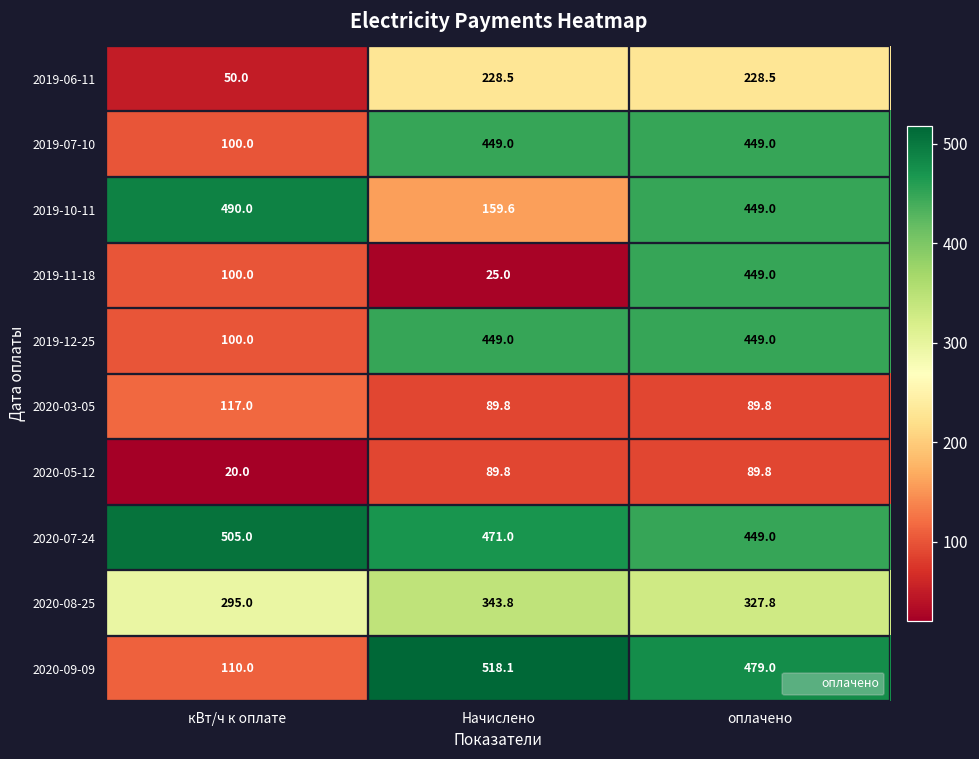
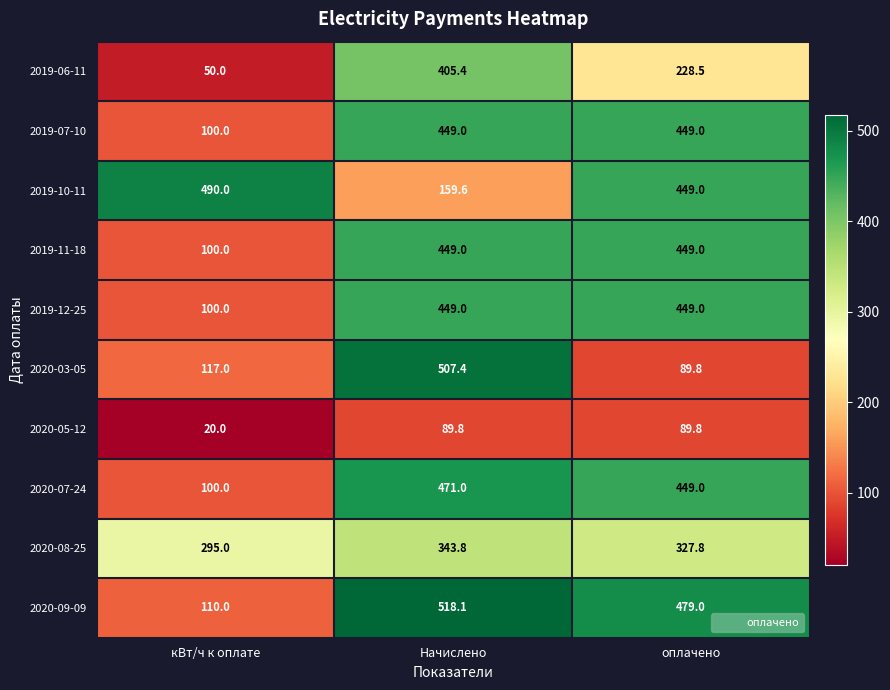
  {
    "2019-06-11": {
      "кВт/ч к оплате": 50.0,
-     "Начислено": 228.5,
+     "Начислено": 405.4,
      "оплачено": 228.5
    },
    "2019-07-10": {
      "кВт/ч к оплате": 100.0,
      "Начислено": 449.0,
      "оплачено": 449.0
    },
    "2019-10-11": {
      "кВт/ч к оплате": 490.0,
      "Начислено": 159.6,
      "оплачено": 449.0
    },
    "2019-11-18": {
      "кВт/ч к оплате": 100.0,
-     "Начислено": 25.0,
+     "Начислено": 449.0,
      "оплачено": 449.0
    },
    "2019-12-25": {
      "кВт/ч к оплате": 100.0,
      "Начислено": 449.0,
      "оплачено": 449.0
    },
    "2020-03-05": {
      "кВт/ч к оплате": 117.0,
-     "Начислено": 89.8,
+     "Начислено": 507.4,
      "оплачено": 89.8
    },
    "2020-05-12": {
      "кВт/ч к оплате": 20.0,
      "Начислено": 89.8,
      "оплачено": 89.8
    },
    "2020-07-24": {
-     "кВт/ч к оплате": 505.0,
+     "кВт/ч к оплате": 100.0,
      "Начислено": 471.0,
      "оплачено": 449.0
    },
    "2020-08-25": {
      "кВт/ч к оплате": 295.0,
      "Начислено": 343.8,
      "оплачено": 327.8
    },
    "2020-09-09": {
      "кВт/ч к оплате": 110.0,
      "Начислено": 518.1,
      "оплачено": 479.0
    }
  }
